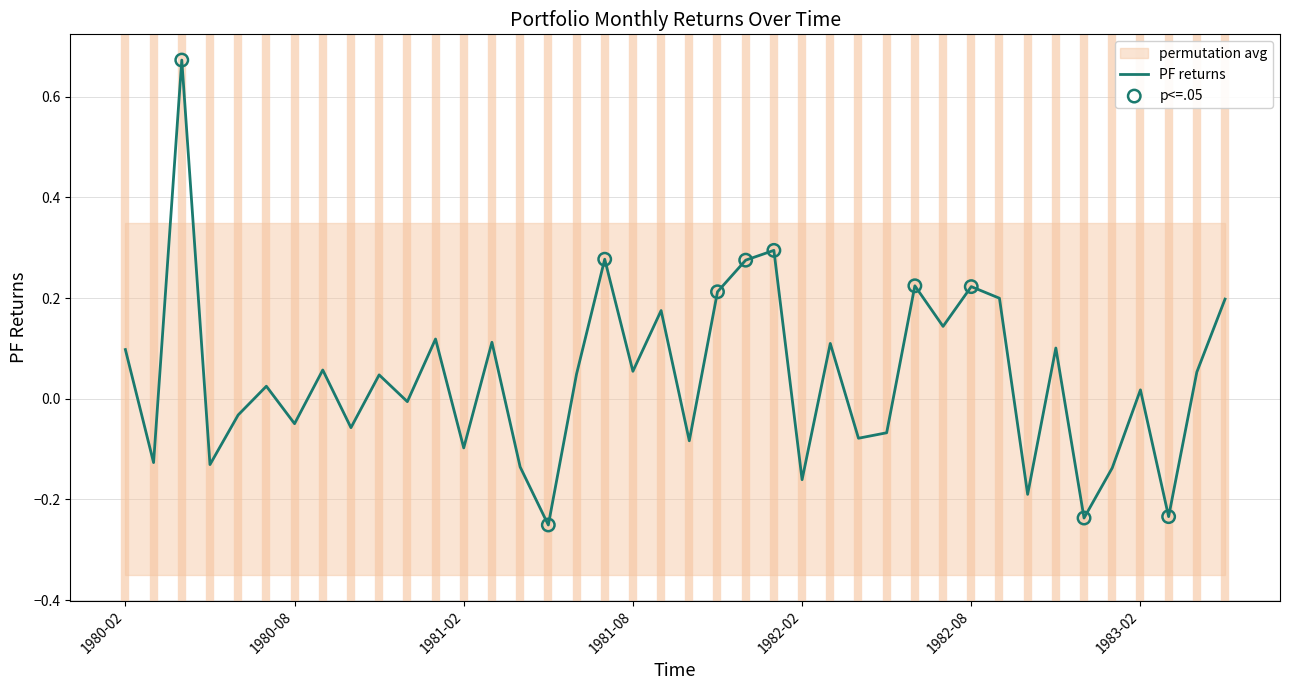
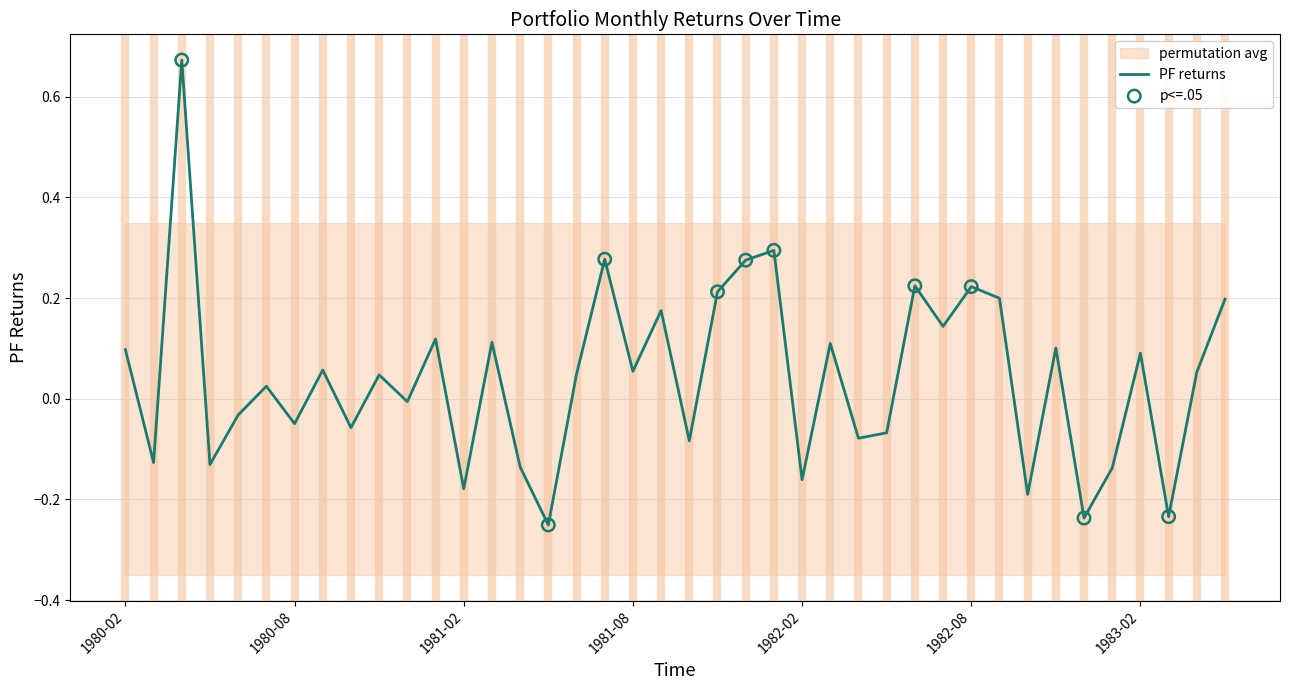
  {
    "permutation avg": {
      "1980-02": 0.35,
      "1980-08": 0.35,
      "1981-02": 0.35,
      "1981-08": 0.35,
      "1982-02": 0.35,
      "1982-08": 0.35,
      "1983-02": 0.35
    },
    "PF returns": {
      "1980-02": 0.10,
      "1980-08": -0.05,
-     "1981-02": -0.10,
+     "1981-02": -0.18,
      "1981-08": 0.05,
      "1982-02": -0.16,
-     "1983-02": 0.02
+     "1983-02": 0.09
    }
  }
